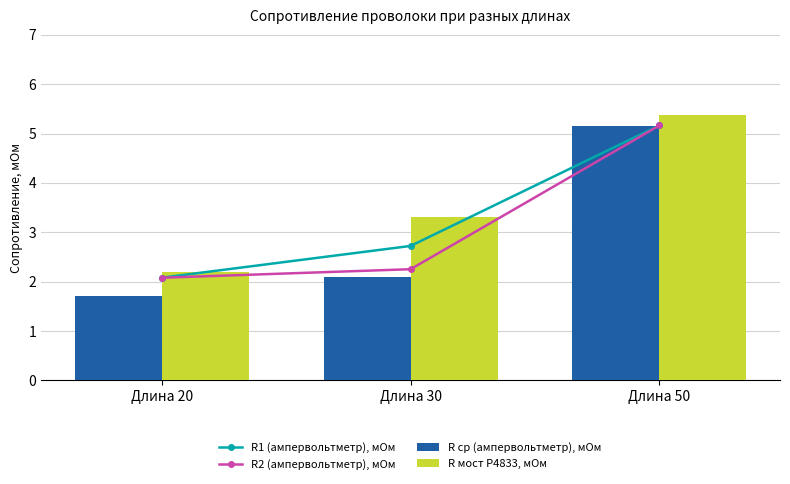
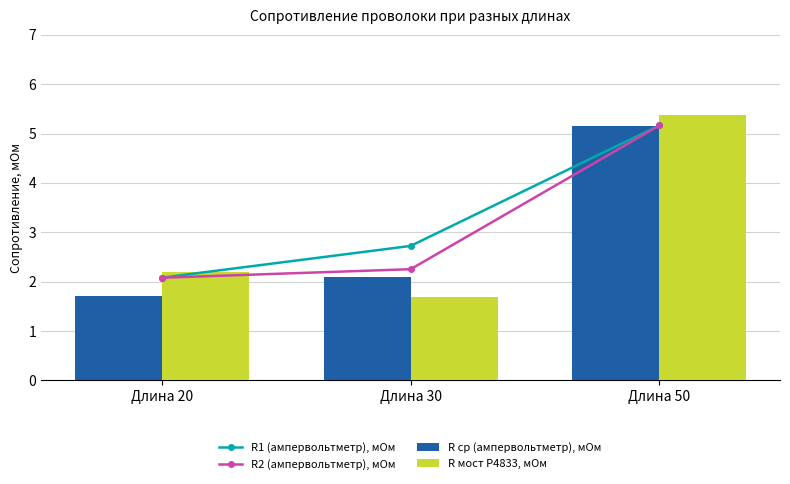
  {
    "R ср (ампервольтметр), мОм": {
      "Длина 20": 1.7,
      "Длина 30": 2.1,
      "Длина 50": 5.2
    },
    "R1 (ампервольтметр), мОм": {
      "Длина 30": 2.7
    },
    "R мост Р4833, мОм": {
      "Длина 20": 2.2,
-     "Длина 30": 3.3,
+     "Длина 30": 1.7,
      "Длина 50": 5.4
    },
    "R2 (ампервольтметр), мОм": {
      "Длина 30": 2.3
    }
  }
